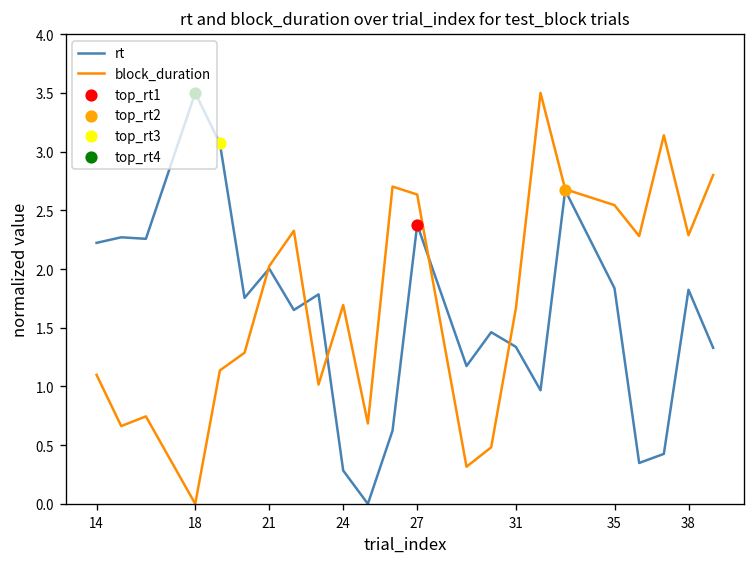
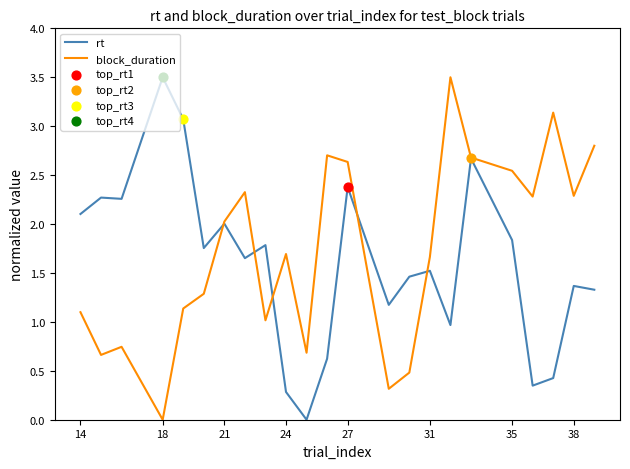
  {
    "rt": {
-     "14": 2.2,
+     "14": 2.1,
      "24": 0.3,
-     "31": 1.3,
+     "31": 1.5,
      "35": 1.8,
-     "38": 1.8
+     "38": 1.4
    }
  }
